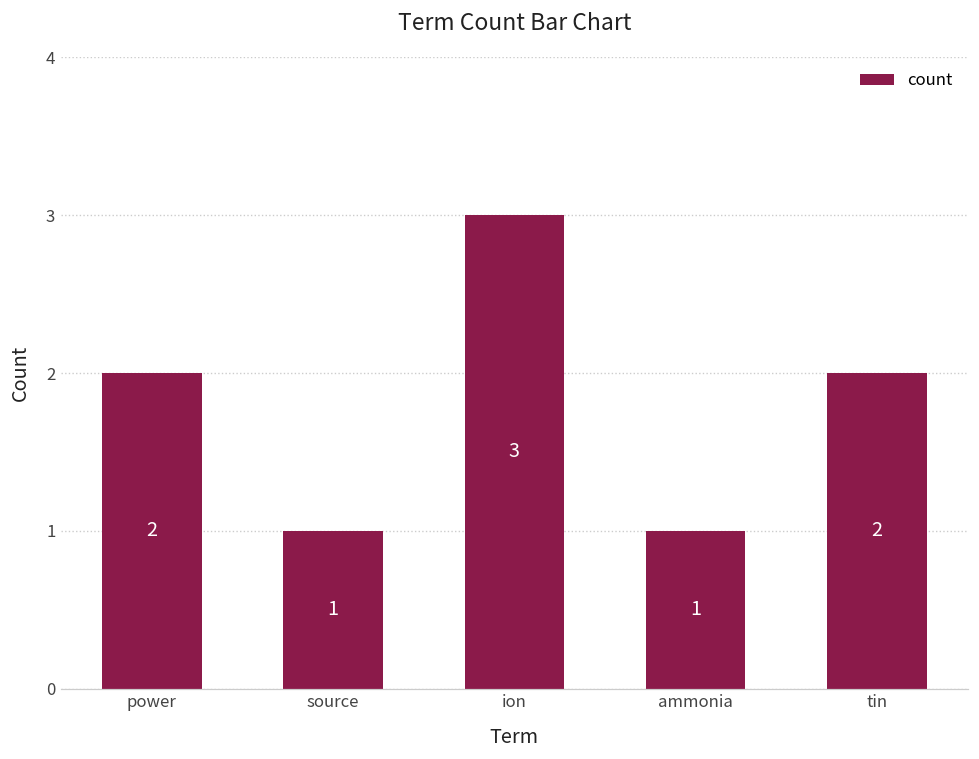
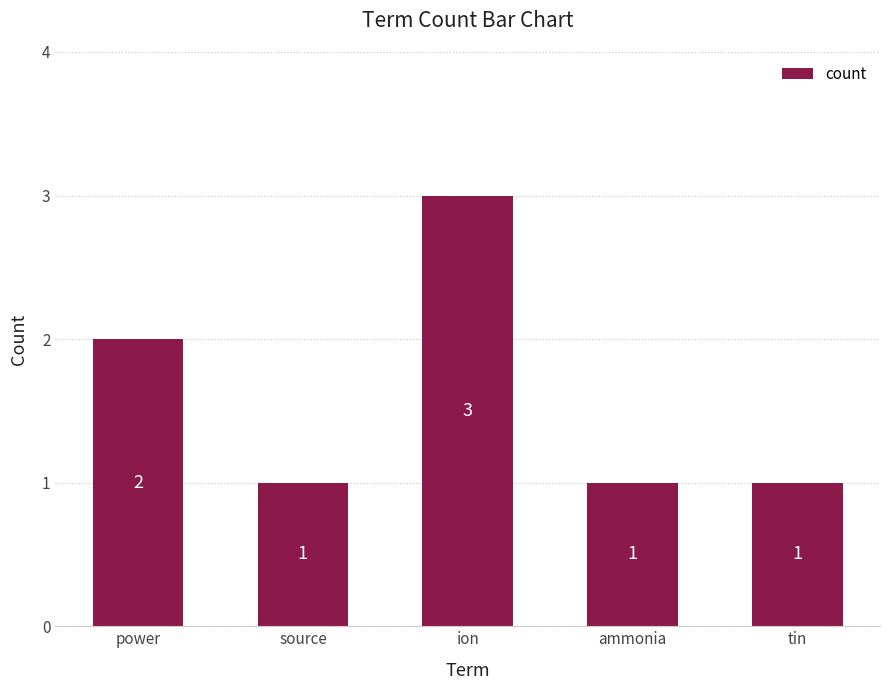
  {
    "power": 2,
    "source": 1,
    "ion": 3,
    "ammonia": 1,
-   "tin": 2
+   "tin": 1
  }
